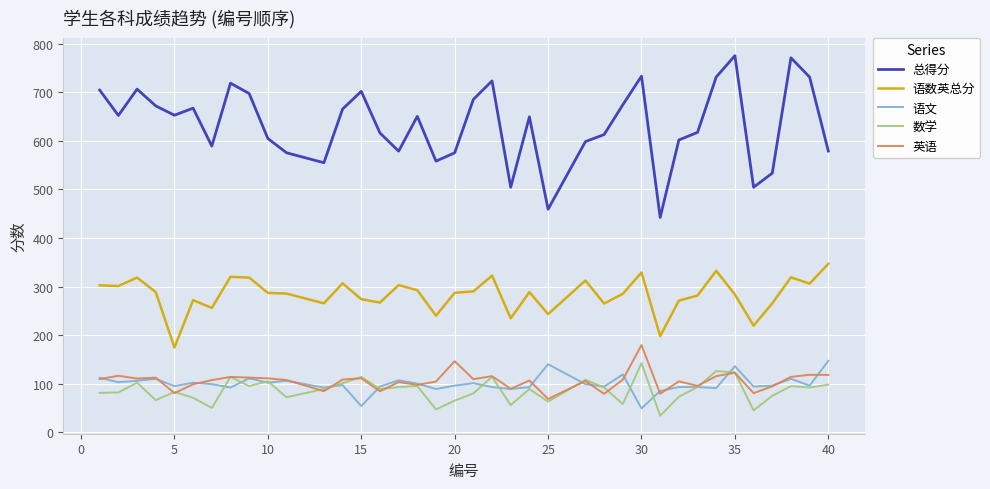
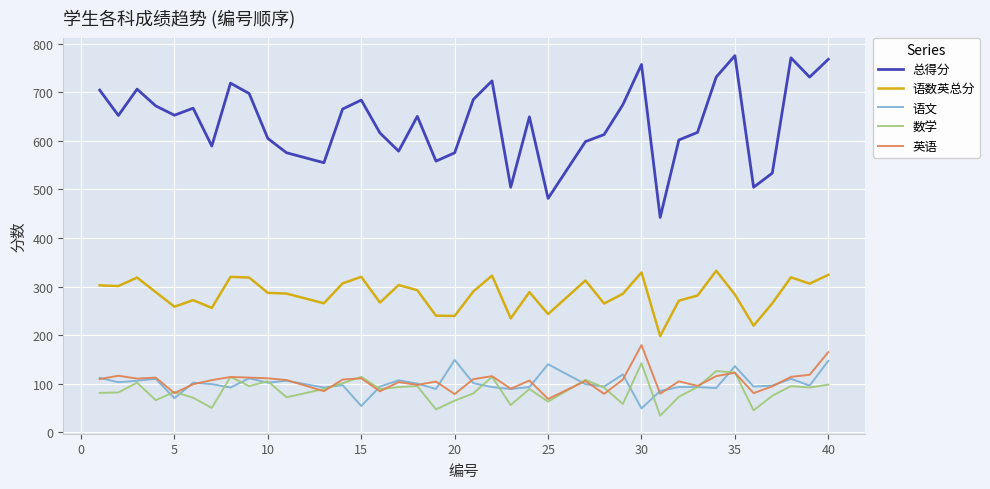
  {
    "总得分": {
      "5": 650,
      "10": 600,
-     "15": 700,
+     "15": 680,
      "20": 580,
-     "25": 460,
-     "30": 730,
+     "25": 480,
+     "30": 760,
      "35": 780,
-     "40": 580
+     "40": 770
    },
    "语数英总分": {
-     "5": 170,
+     "5": 260,
      "10": 290,
-     "15": 270,
-     "20": 290,
+     "15": 320,
+     "20": 240,
      "25": 240,
      "30": 330,
      "35": 280,
-     "40": 350
+     "40": 320
    },
    "语文": {
-     "5": 100,
+     "5": 70,
      "15": 50,
-     "20": 100,
+     "20": 150,
      "25": 140,
      "30": 50,
      "35": 140,
      "40": 150
    },
    "数学": {
      "20": 70,
      "25": 60,
      "30": 140,
      "40": 100
    },
    "英语": {
      "10": 110,
-     "20": 150,
+     "20": 80,
      "25": 70,
      "30": 180,
-     "40": 120
+     "40": 170
    }
  }
